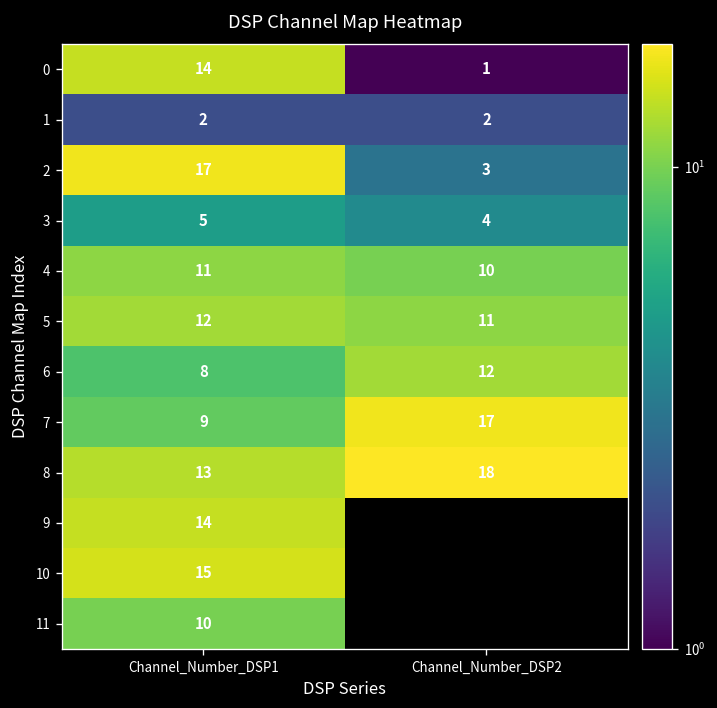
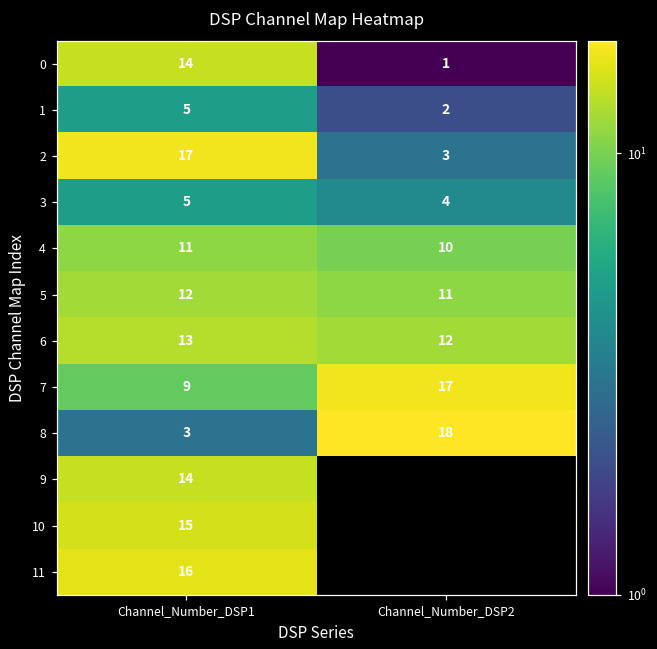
  {
    "0": {
      "Channel_Number_DSP1": 14,
      "Channel_Number_DSP2": 1
    },
    "1": {
-     "Channel_Number_DSP1": 2,
+     "Channel_Number_DSP1": 5,
      "Channel_Number_DSP2": 2
    },
    "2": {
      "Channel_Number_DSP1": 17,
      "Channel_Number_DSP2": 3
    },
    "3": {
      "Channel_Number_DSP1": 5,
      "Channel_Number_DSP2": 4
    },
    "4": {
      "Channel_Number_DSP1": 11,
      "Channel_Number_DSP2": 10
    },
    "5": {
      "Channel_Number_DSP1": 12,
      "Channel_Number_DSP2": 11
    },
    "6": {
-     "Channel_Number_DSP1": 8,
+     "Channel_Number_DSP1": 13,
      "Channel_Number_DSP2": 12
    },
    "7": {
      "Channel_Number_DSP1": 9,
      "Channel_Number_DSP2": 17
    },
    "8": {
-     "Channel_Number_DSP1": 13,
+     "Channel_Number_DSP1": 3,
      "Channel_Number_DSP2": 18
    },
    "9": {
      "Channel_Number_DSP1": 14
    },
    "10": {
      "Channel_Number_DSP1": 15
    },
    "11": {
-     "Channel_Number_DSP1": 10
+     "Channel_Number_DSP1": 16
    }
  }
